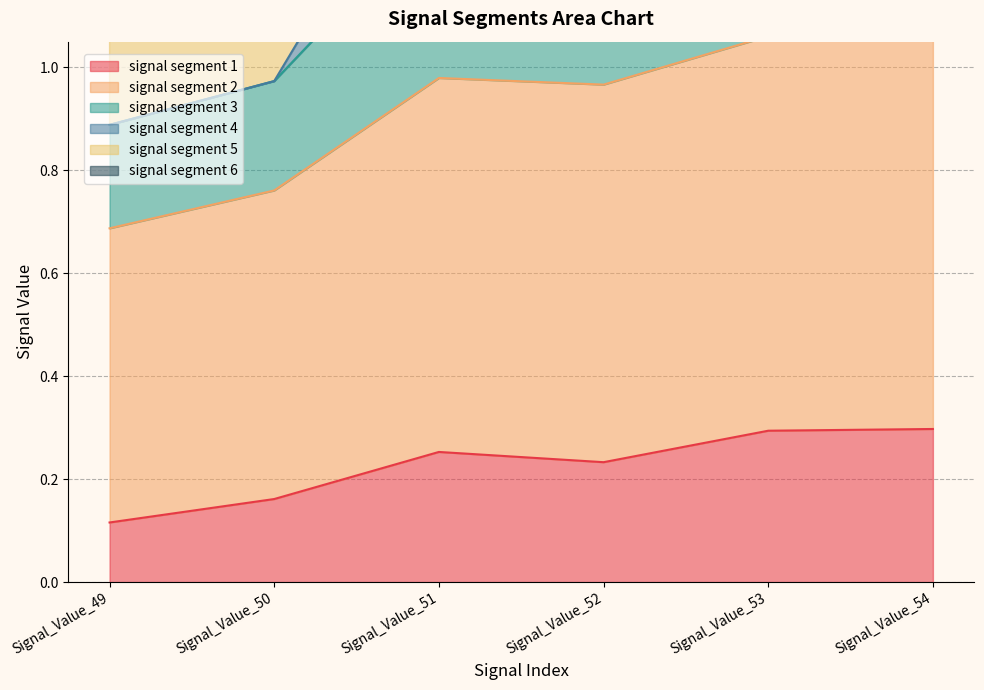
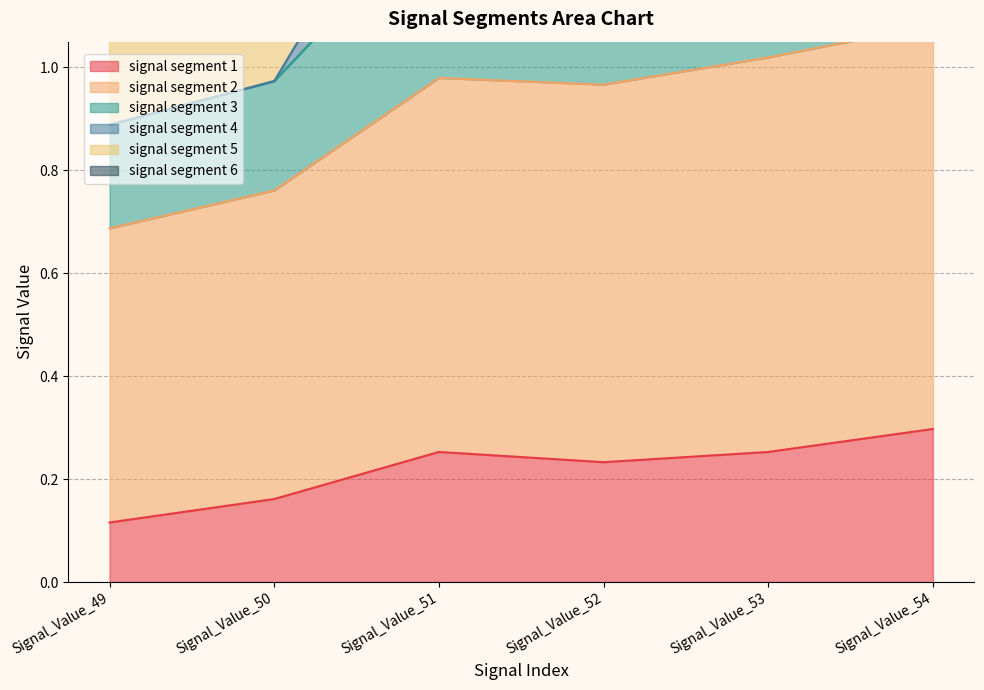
  {
    "signal segment 1": {
      "Signal_Value_49": 0.12,
      "Signal_Value_50": 0.16,
      "Signal_Value_51": 0.25,
      "Signal_Value_52": 0.23,
-     "Signal_Value_53": 0.29,
+     "Signal_Value_53": 0.25,
      "Signal_Value_54": 0.30
    }
  }
